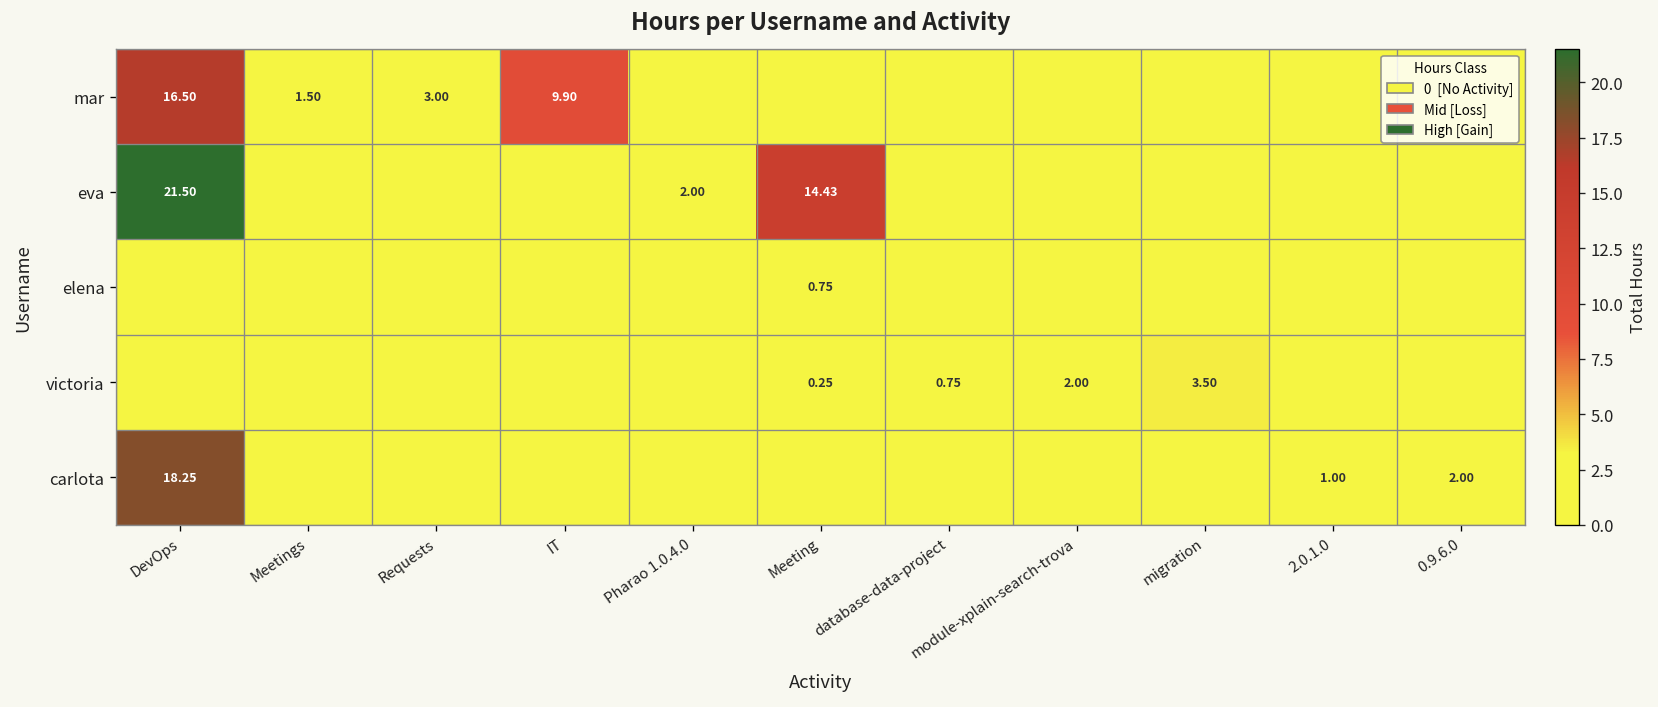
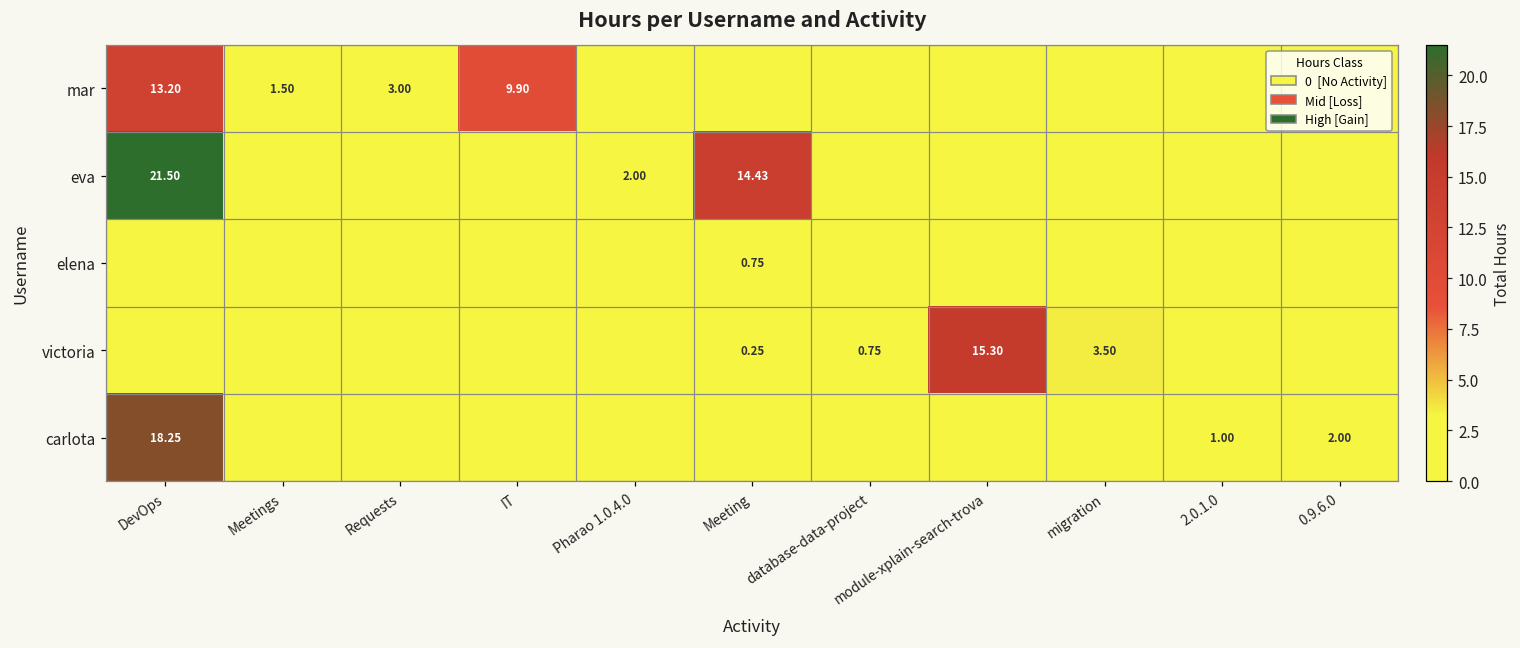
  {
    "mar": {
-     "DevOps": 16.50,
+     "DevOps": 13.20,
      "Meetings": 1.50,
      "Requests": 3.00,
      "IT": 9.90
    },
    "eva": {
      "DevOps": 21.50,
      "Pharao 1.0.4.0": 2.00,
      "Meeting": 14.43
    },
    "elena": {
      "Meeting": 0.75
    },
    "victoria": {
      "Meeting": 0.25,
      "database-data-project": 0.75,
-     "module-xplain-search-trova": 2.00,
+     "module-xplain-search-trova": 15.30,
      "migration": 3.50
    },
    "carlota": {
      "DevOps": 18.25,
      "2.0.1.0": 1.00,
      "0.9.6.0": 2.00
    }
  }
